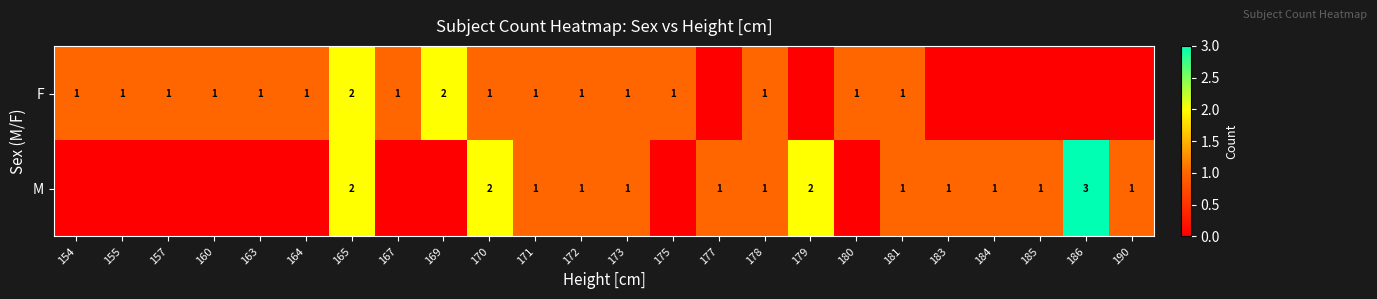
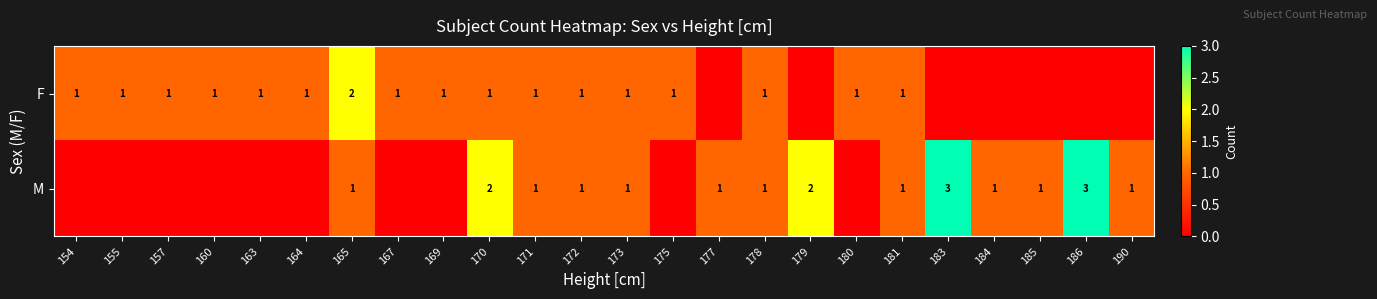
  {
    "F": {
      "154": 1,
      "155": 1,
      "157": 1,
      "160": 1,
      "163": 1,
      "164": 1,
      "165": 2,
      "167": 1,
-     "169": 2,
+     "169": 1,
      "170": 1,
      "171": 1,
      "172": 1,
      "173": 1,
      "175": 1,
      "178": 1,
      "180": 1,
      "181": 1
    },
    "M": {
-     "165": 2,
+     "165": 1,
      "170": 2,
      "171": 1,
      "172": 1,
      "173": 1,
      "177": 1,
      "178": 1,
      "179": 2,
      "181": 1,
-     "183": 1,
+     "183": 3,
      "184": 1,
      "185": 1,
      "186": 3,
      "190": 1
    }
  }
